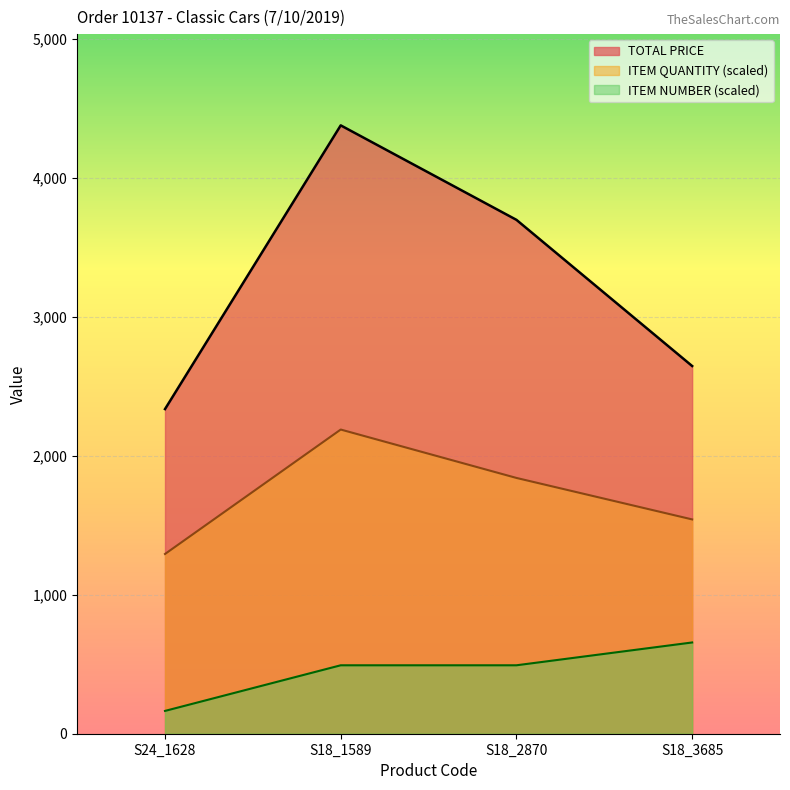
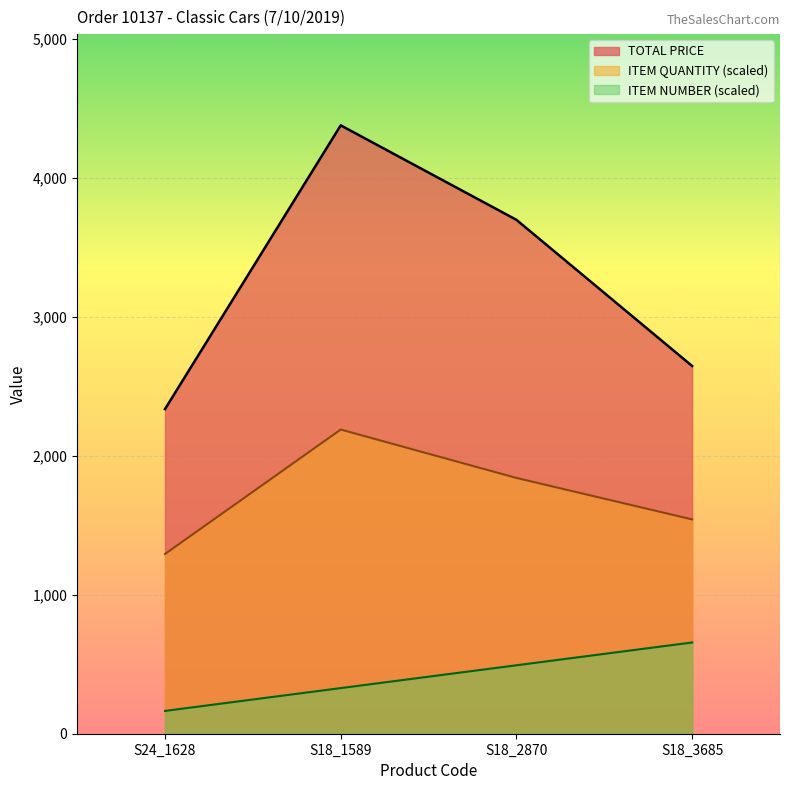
  {
    "TOTAL PRICE": {
      "S24_1628": "2,340",
      "S18_1589": "4,380",
      "S18_2870": "3,700",
      "S18_3685": "2,650"
    },
    "ITEM QUANTITY (scaled)": {
      "S24_1628": "1,290",
      "S18_1589": "2,190",
      "S18_2870": "1,840",
      "S18_3685": "1,540"
    },
    "ITEM NUMBER (scaled)": {
      "S24_1628": "160",
-     "S18_1589": "490",
+     "S18_1589": "330",
      "S18_2870": "490",
      "S18_3685": "660"
    }
  }
